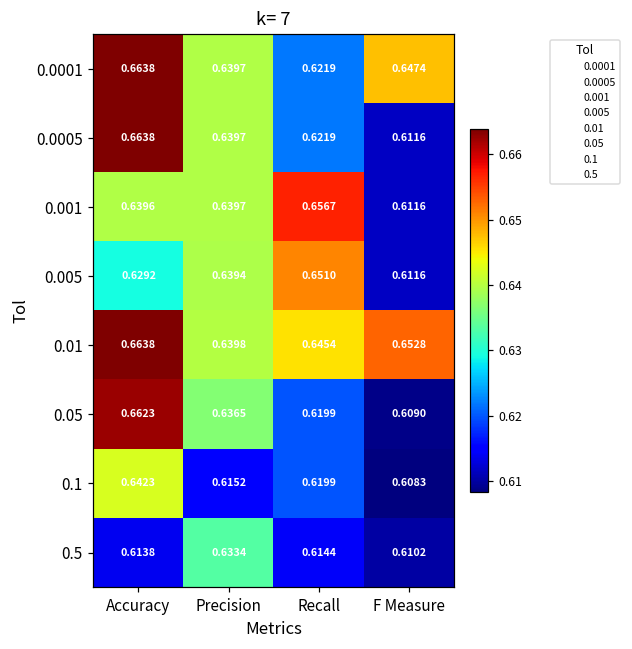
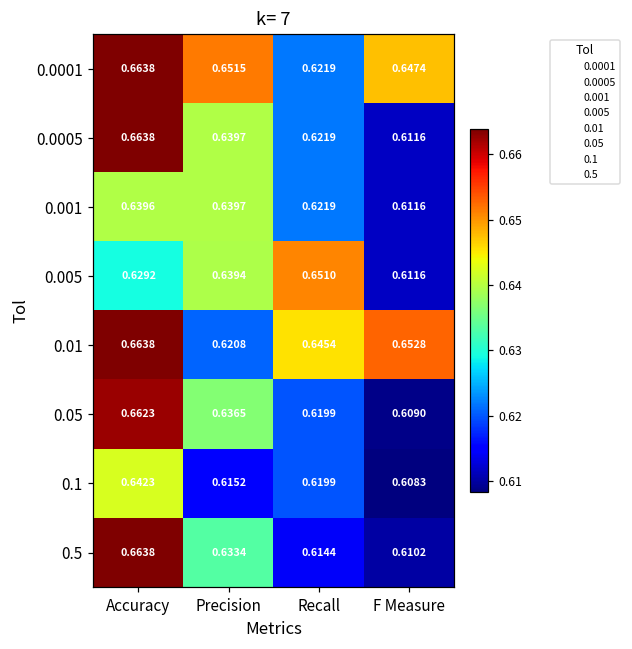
  {
    "0.0001": {
      "Accuracy": 0.6638,
-     "Precision": 0.6397,
+     "Precision": 0.6515,
      "Recall": 0.6219,
      "F Measure": 0.6474
    },
    "0.0005": {
      "Accuracy": 0.6638,
      "Precision": 0.6397,
      "Recall": 0.6219,
      "F Measure": 0.6116
    },
    "0.001": {
      "Accuracy": 0.6396,
      "Precision": 0.6397,
-     "Recall": 0.6567,
+     "Recall": 0.6219,
      "F Measure": 0.6116
    },
    "0.005": {
      "Accuracy": 0.6292,
      "Precision": 0.6394,
      "Recall": 0.6510,
      "F Measure": 0.6116
    },
    "0.01": {
      "Accuracy": 0.6638,
-     "Precision": 0.6398,
+     "Precision": 0.6208,
      "Recall": 0.6454,
      "F Measure": 0.6528
    },
    "0.05": {
      "Accuracy": 0.6623,
      "Precision": 0.6365,
      "Recall": 0.6199,
      "F Measure": 0.6090
    },
    "0.1": {
      "Accuracy": 0.6423,
      "Precision": 0.6152,
      "Recall": 0.6199,
      "F Measure": 0.6083
    },
    "0.5": {
-     "Accuracy": 0.6138,
+     "Accuracy": 0.6638,
      "Precision": 0.6334,
      "Recall": 0.6144,
      "F Measure": 0.6102
    }
  }
